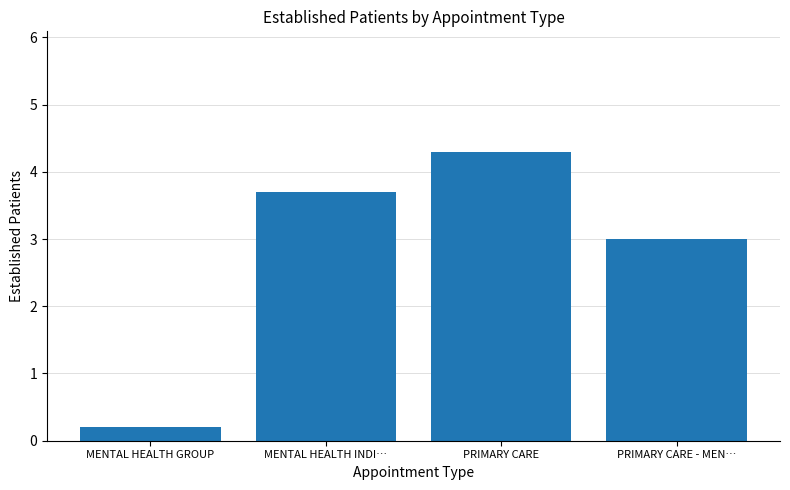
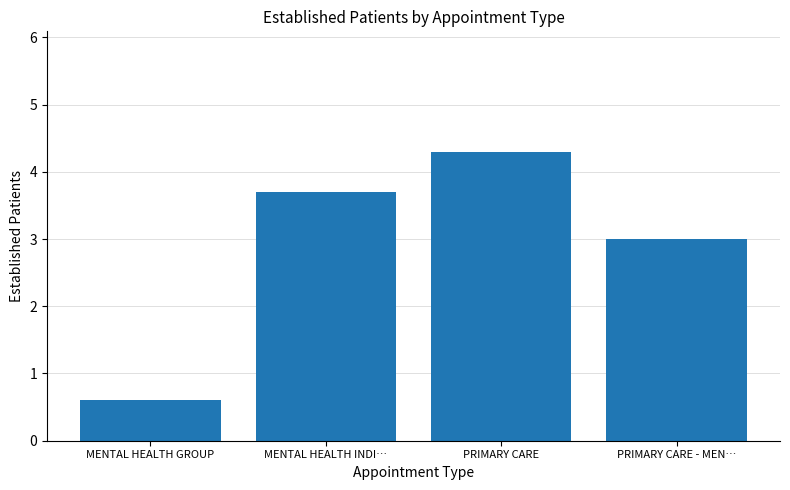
  {
-   "MENTAL HEALTH GROUP": 0.2,
+   "MENTAL HEALTH GROUP": 0.6,
    "MENTAL HEALTH INDI…": 3.7,
    "PRIMARY CARE": 4.3,
    "PRIMARY CARE - MEN…": 3.0
  }
